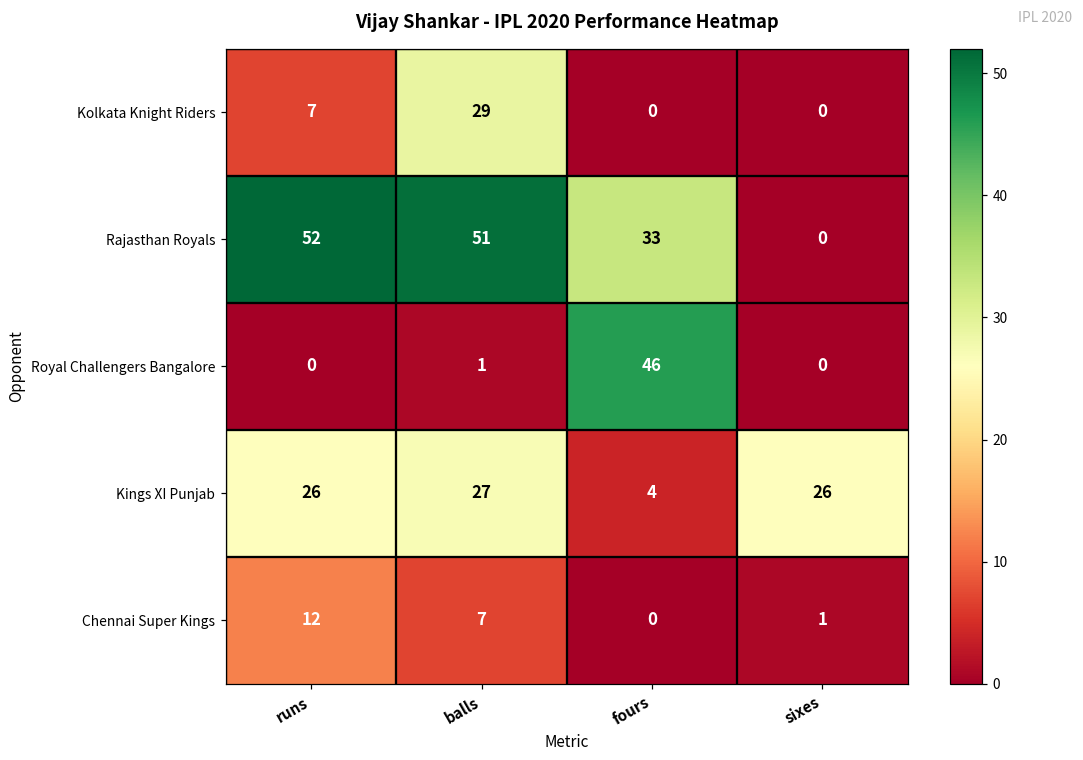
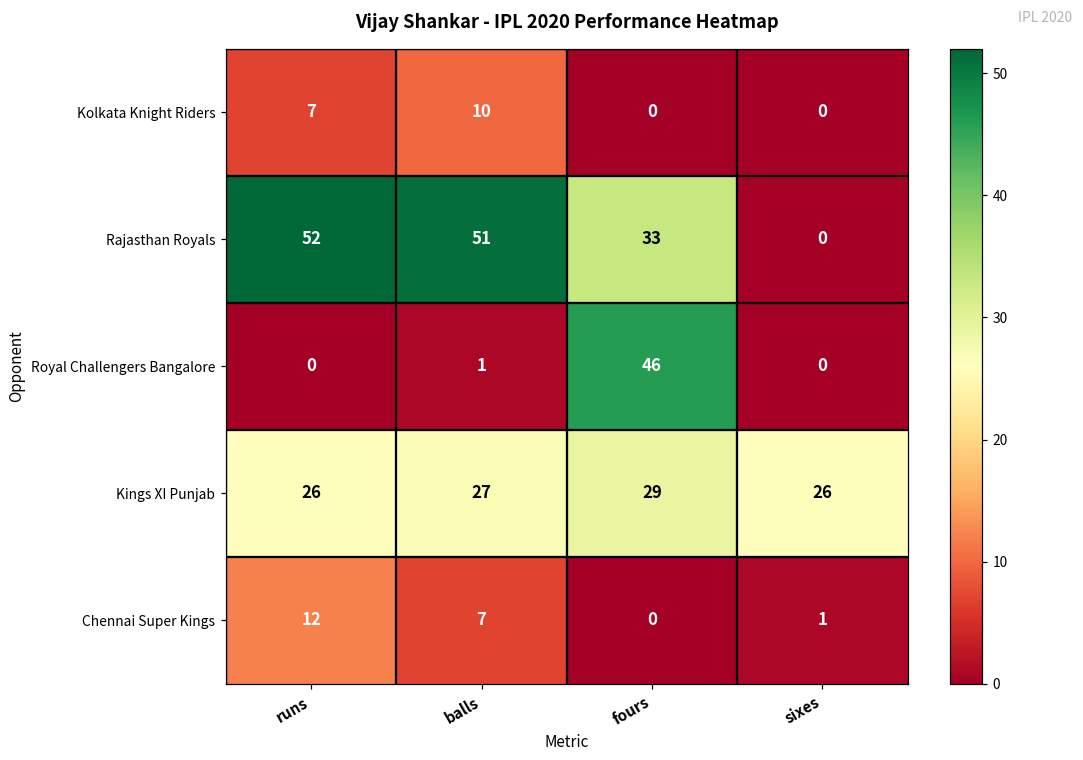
  {
    "Kolkata Knight Riders": {
      "runs": 7,
-     "balls": 29,
+     "balls": 10,
      "fours": 0,
      "sixes": 0
    },
    "Rajasthan Royals": {
      "runs": 52,
      "balls": 51,
      "fours": 33,
      "sixes": 0
    },
    "Royal Challengers Bangalore": {
      "runs": 0,
      "balls": 1,
      "fours": 46,
      "sixes": 0
    },
    "Kings XI Punjab": {
      "runs": 26,
      "balls": 27,
-     "fours": 4,
+     "fours": 29,
      "sixes": 26
    },
    "Chennai Super Kings": {
      "runs": 12,
      "balls": 7,
      "fours": 0,
      "sixes": 1
    }
  }
